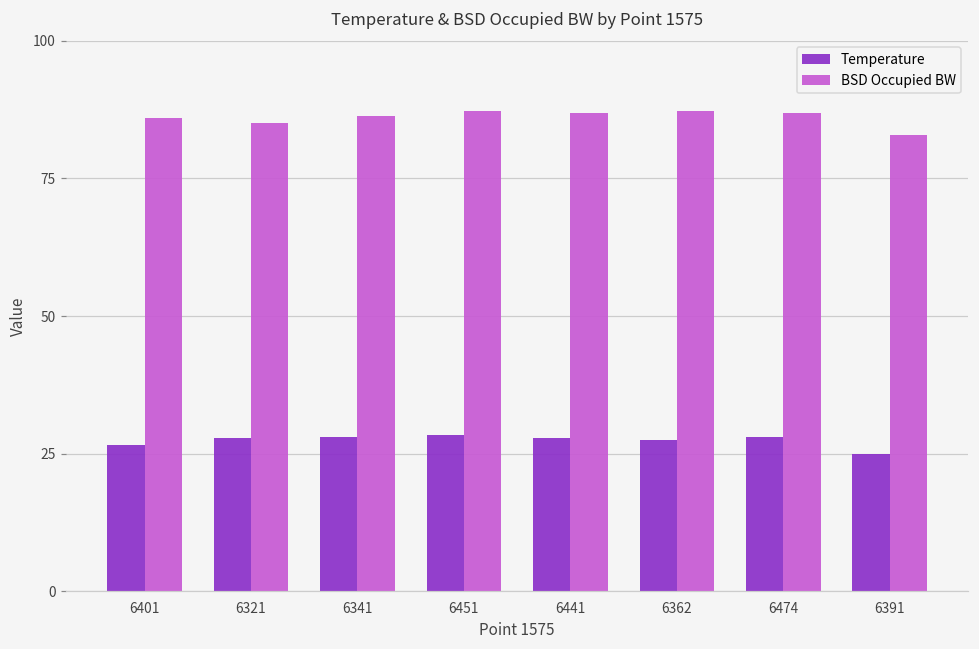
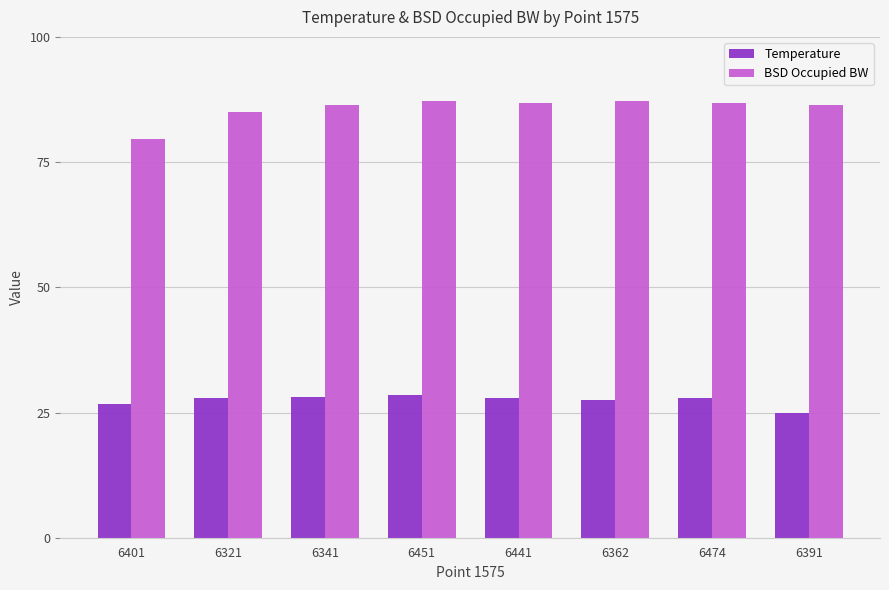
  {
    "Temperature": {
      "6401": 27,
      "6321": 28,
      "6341": 28,
      "6451": 28,
      "6441": 28,
      "6362": 28,
      "6474": 28,
      "6391": 25
    },
    "BSD Occupied BW": {
-     "6401": 86,
+     "6401": 80,
      "6321": 85,
      "6341": 86,
      "6451": 87,
      "6441": 87,
      "6362": 87,
      "6474": 87,
-     "6391": 83
+     "6391": 86
    }
  }
